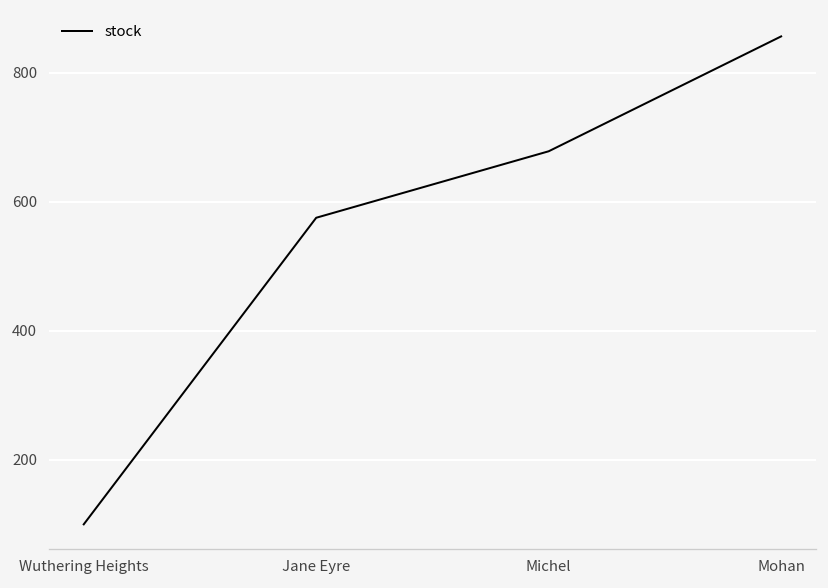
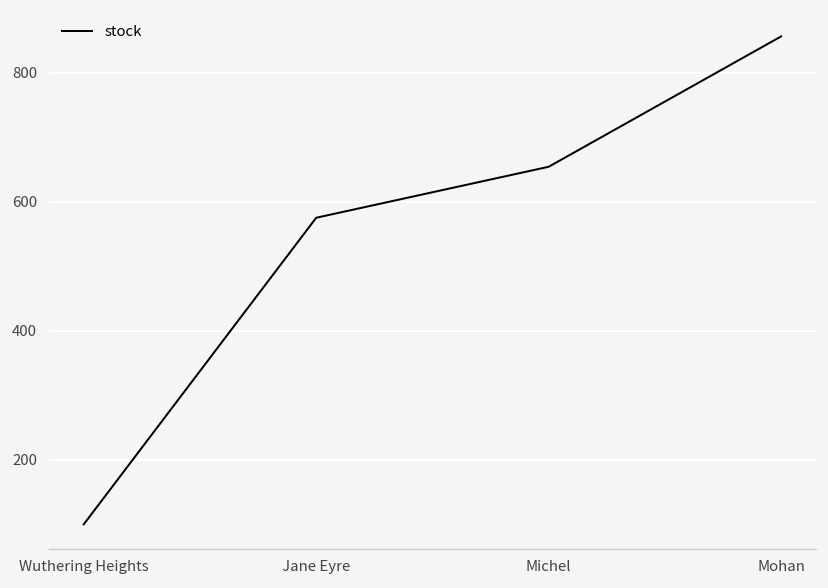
  {
    "Wuthering Heights": 100,
    "Jane Eyre": 580,
-   "Michel": 680,
+   "Michel": 650,
    "Mohan": 860
  }
